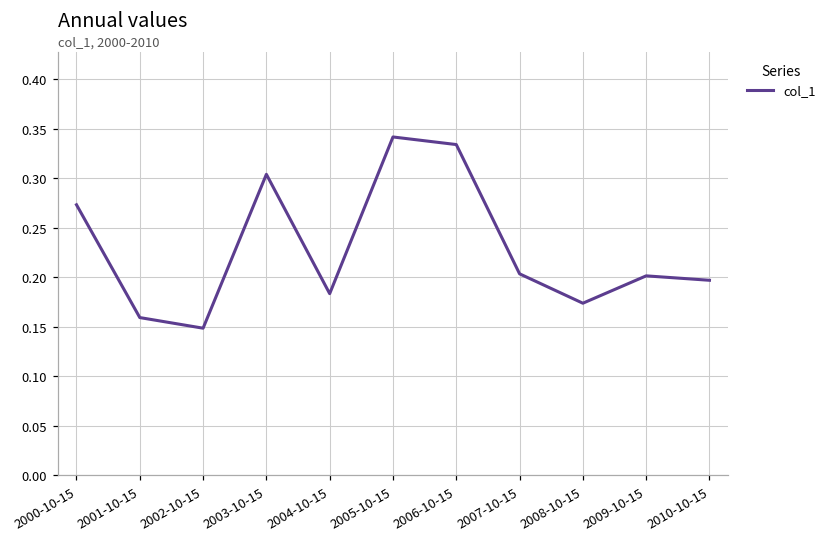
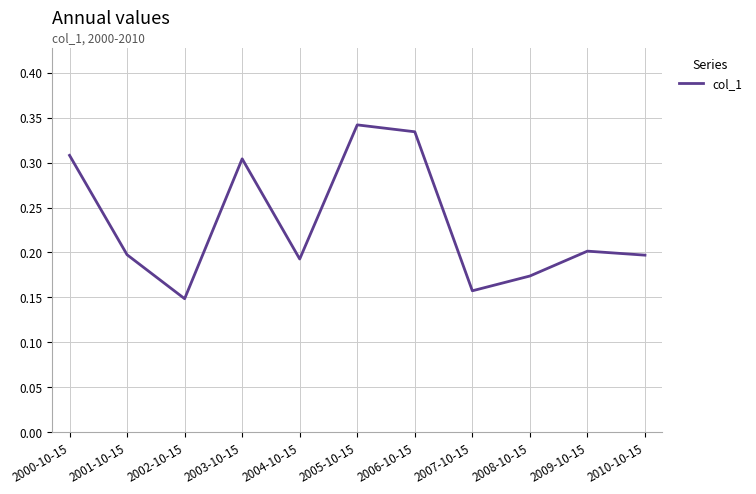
  {
-   "2000-10-15": 0.27,
-   "2001-10-15": 0.16,
+   "2000-10-15": 0.31,
+   "2001-10-15": 0.20,
    "2002-10-15": 0.15,
    "2003-10-15": 0.30,
-   "2004-10-15": 0.18,
+   "2004-10-15": 0.19,
    "2005-10-15": 0.34,
    "2006-10-15": 0.33,
-   "2007-10-15": 0.20,
+   "2007-10-15": 0.16,
    "2008-10-15": 0.17,
    "2009-10-15": 0.20,
    "2010-10-15": 0.20
  }
